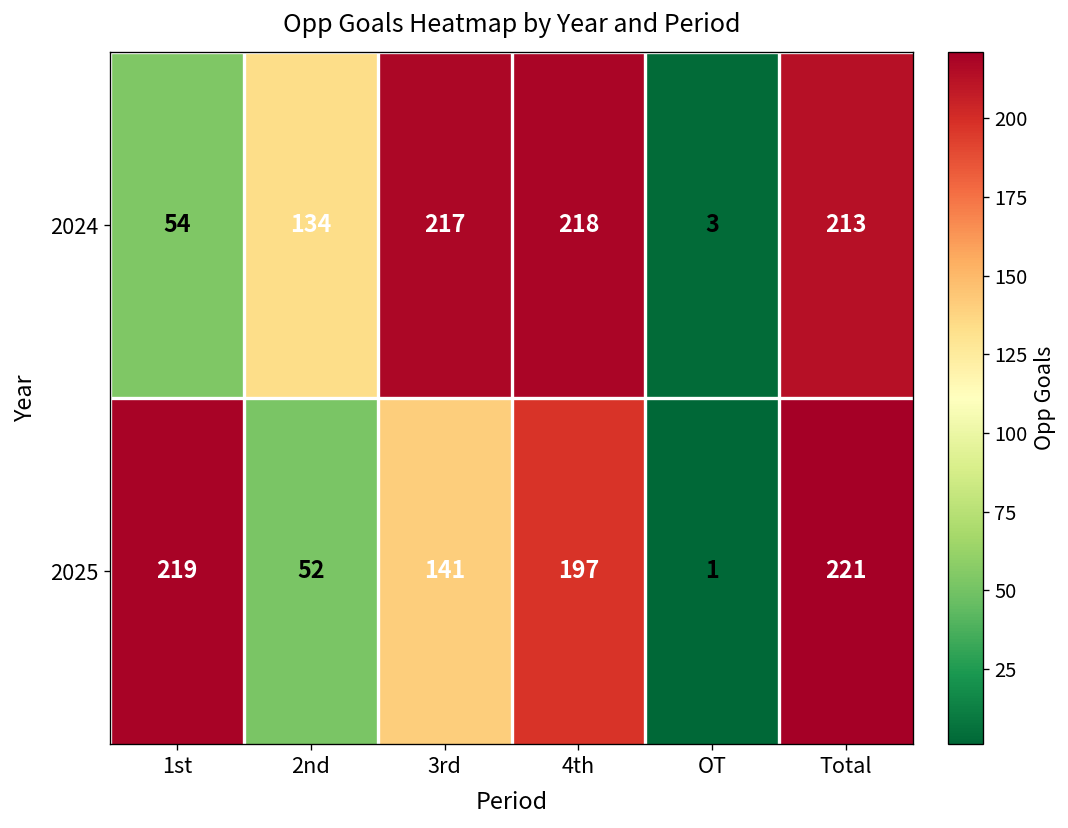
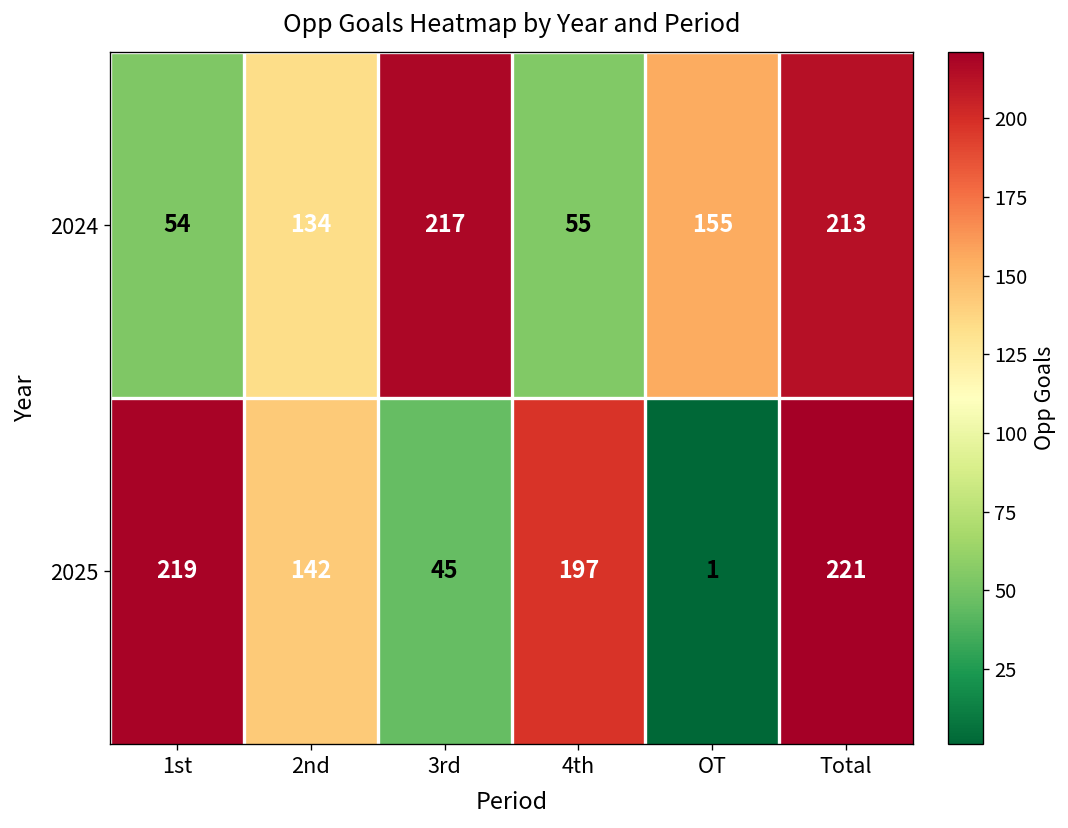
  {
    "2024": {
      "1st": 54,
      "2nd": 134,
      "3rd": 217,
-     "4th": 218,
-     "OT": 3,
+     "4th": 55,
+     "OT": 155,
      "Total": 213
    },
    "2025": {
      "1st": 219,
-     "2nd": 52,
-     "3rd": 141,
+     "2nd": 142,
+     "3rd": 45,
      "4th": 197,
      "OT": 1,
      "Total": 221
    }
  }
